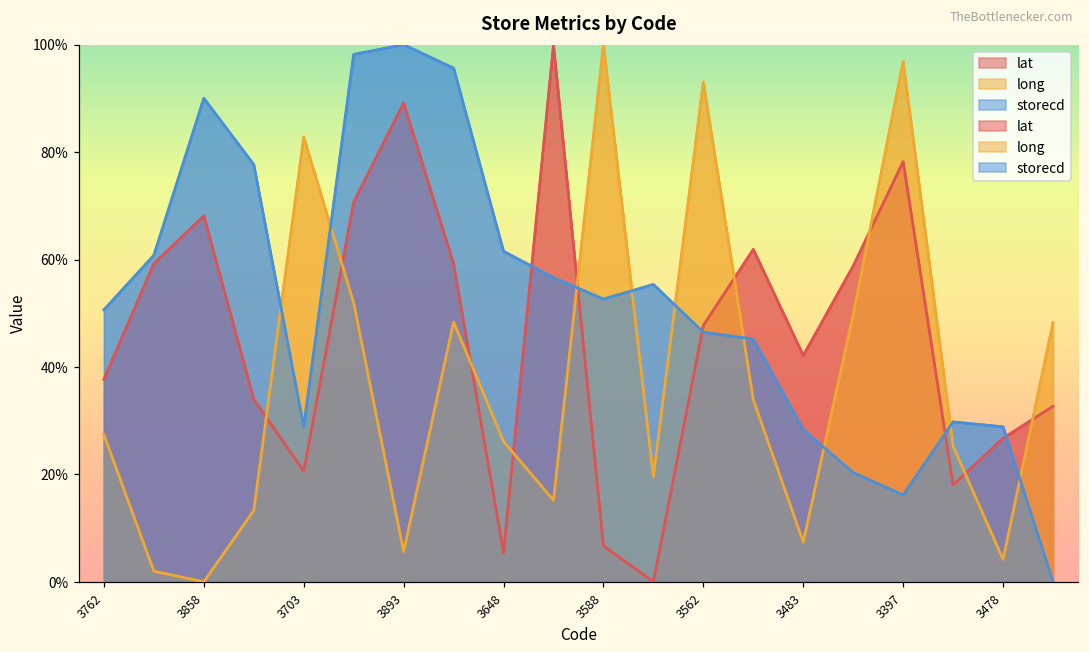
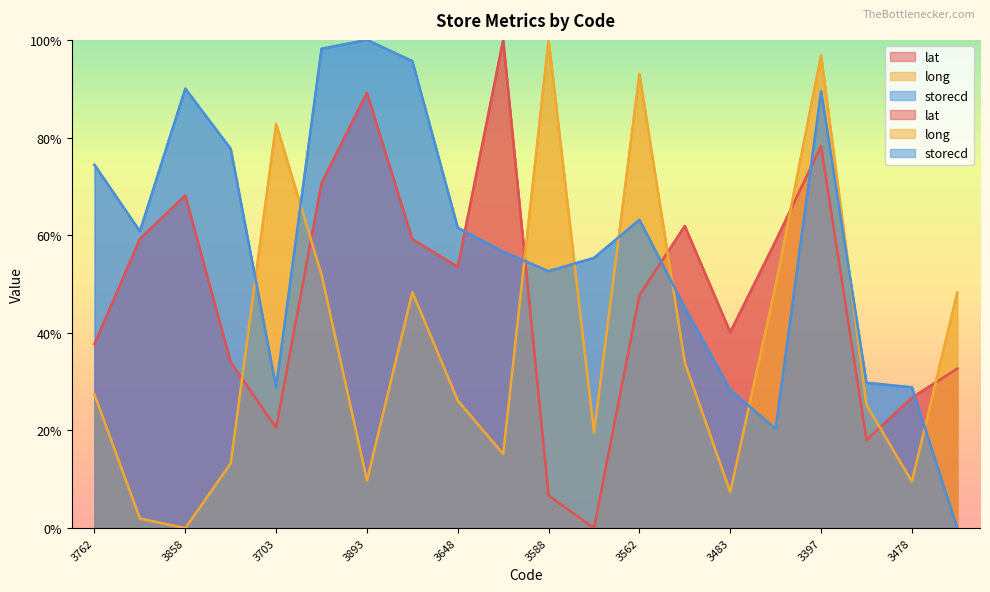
  {
    "lat": {
      "3762": "38%",
      "3858": "68%",
      "3703": "21%",
      "3893": "89%",
-     "3648": "5%",
+     "3648": "53%",
      "3588": "7%",
      "3562": "48%",
-     "3483": "42%",
+     "3483": "40%",
      "3397": "78%",
      "3478": "27%"
    },
    "long": {
      "3762": "27%",
      "3858": "0%",
      "3703": "83%",
-     "3893": "6%",
+     "3893": "10%",
      "3648": "26%",
      "3588": "100%",
      "3562": "93%",
      "3483": "7%",
      "3397": "97%",
-     "3478": "4%"
+     "3478": "10%"
    },
    "storecd": {
-     "3762": "51%",
+     "3762": "74%",
      "3858": "90%",
      "3703": "29%",
      "3893": "100%",
      "3648": "62%",
      "3588": "53%",
-     "3562": "46%",
+     "3562": "63%",
      "3483": "28%",
-     "3397": "16%",
+     "3397": "89%",
      "3478": "29%"
    }
  }
